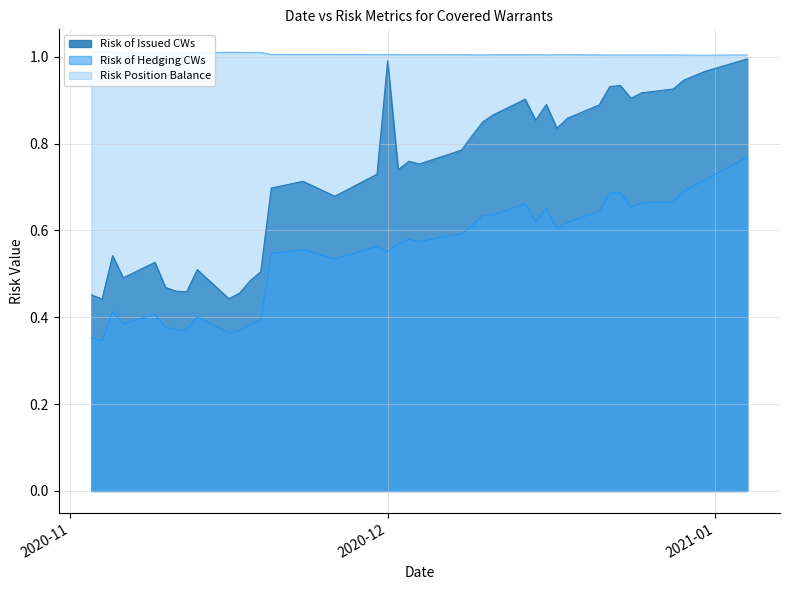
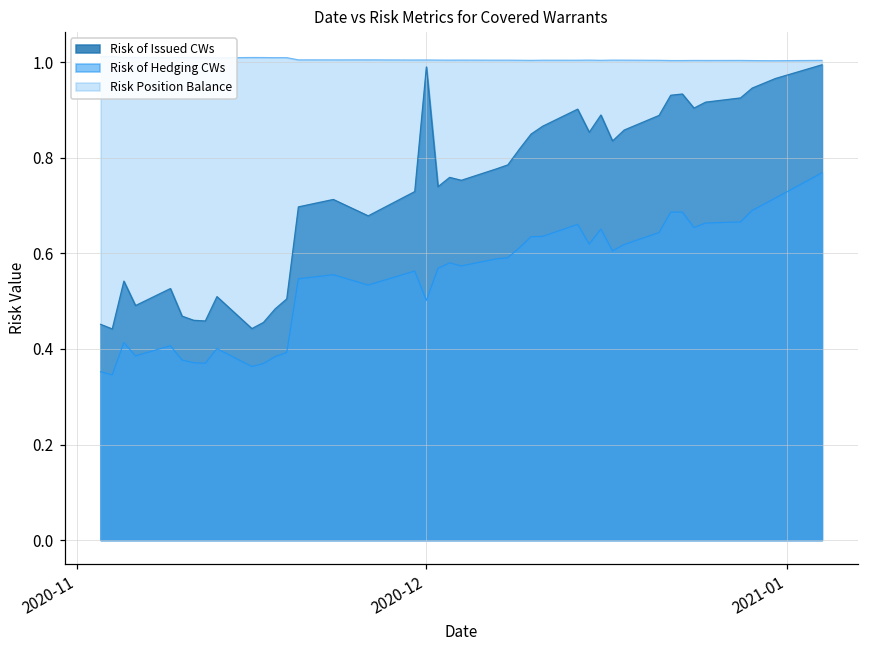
  {
    "Risk of Issued CWs": {
      "2020-12": 0.99
    },
    "Risk of Hedging CWs": {
-     "2020-12": 0.55
+     "2020-12": 0.50
    },
    "Risk Position Balance": {
      "2020-12": 1.00
    }
  }
